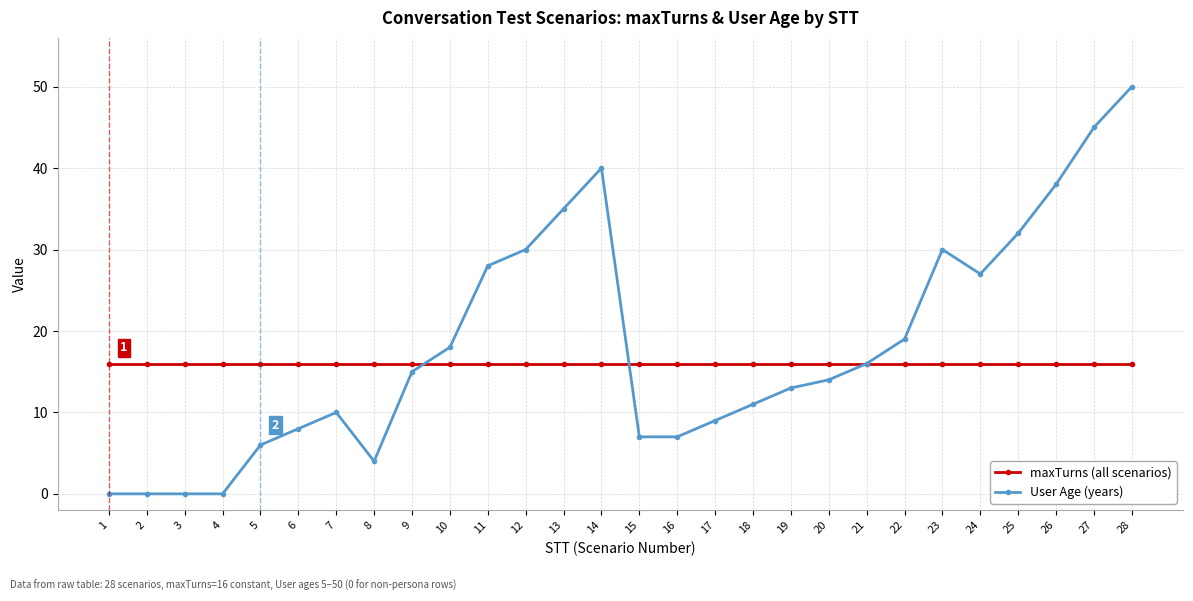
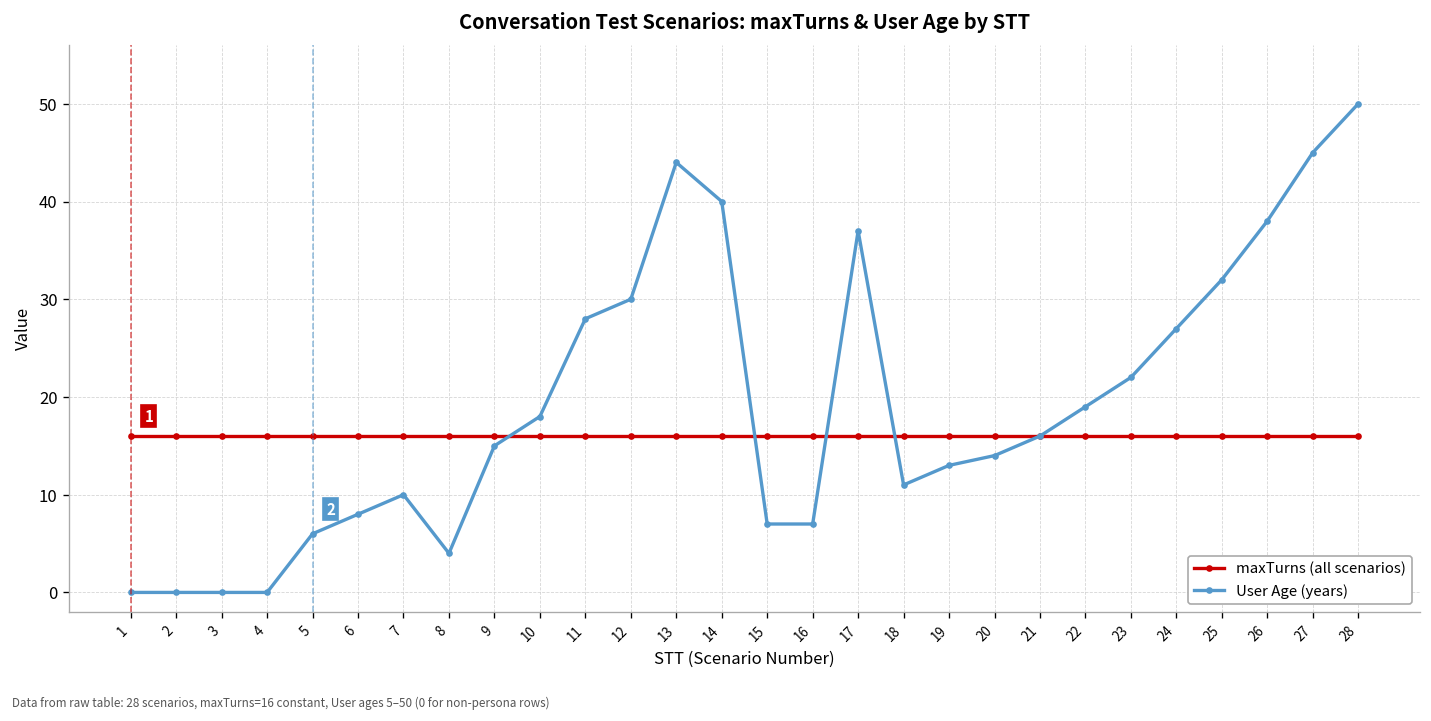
  {
    "maxTurns (all scenarios)": {
      "2": 16,
      "3": 16,
      "4": 16,
      "5": 16,
      "6": 16,
      "7": 16,
      "8": 16,
      "9": 16,
      "10": 16,
      "11": 16,
      "12": 16,
      "13": 16,
      "14": 16,
      "15": 16,
      "16": 16,
      "17": 16,
      "18": 16,
      "19": 16,
      "20": 16,
      "22": 16,
      "23": 16,
      "24": 16,
      "25": 16,
      "26": 16,
      "27": 16,
      "28": 16
    },
    "User Age (years)": {
      "1": 0,
      "2": 0,
      "3": 0,
      "4": 0,
      "6": 8,
      "7": 10,
      "8": 4,
      "9": 15,
      "10": 18,
      "11": 28,
      "12": 30,
-     "13": 35,
+     "13": 44,
      "14": 40,
      "15": 7,
      "16": 7,
-     "17": 9,
+     "17": 37,
      "18": 11,
      "19": 13,
      "20": 14,
      "22": 19,
-     "23": 30,
+     "23": 22,
      "24": 27,
      "25": 32,
      "26": 38,
      "27": 45,
      "28": 50
    }
  }
